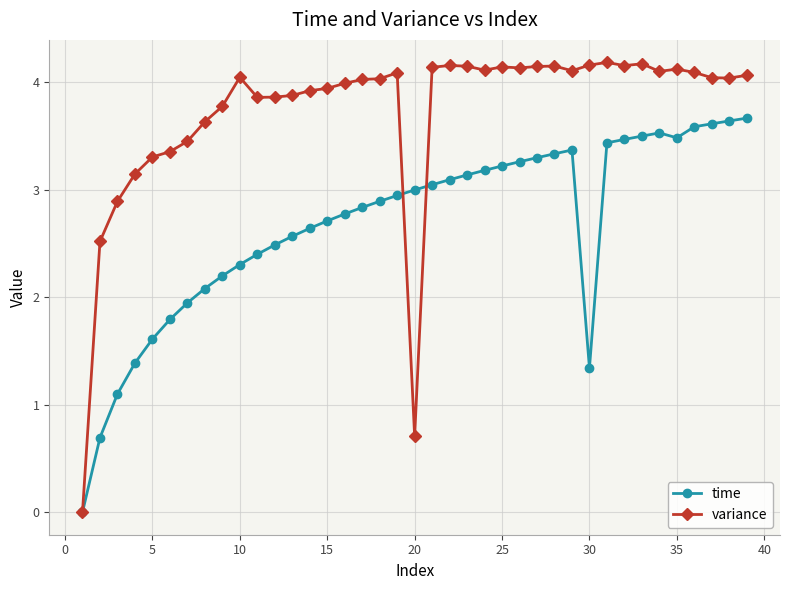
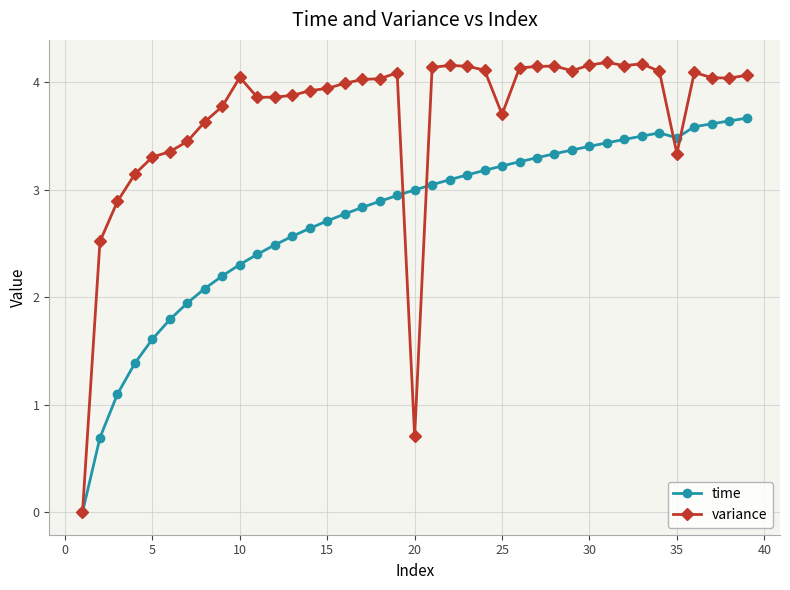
  {
    "time": {
      "5": 1.61,
      "10": 2.30,
      "15": 2.71,
      "20": 3.00,
      "25": 3.22,
-     "30": 1.34,
+     "30": 3.40,
      "35": 3.48
    },
    "variance": {
      "5": 3.30,
      "10": 4.04,
      "15": 3.94,
      "20": 0.70,
-     "25": 4.14,
+     "25": 3.70,
      "30": 4.16,
-     "35": 4.12
+     "35": 3.33
    }
  }
